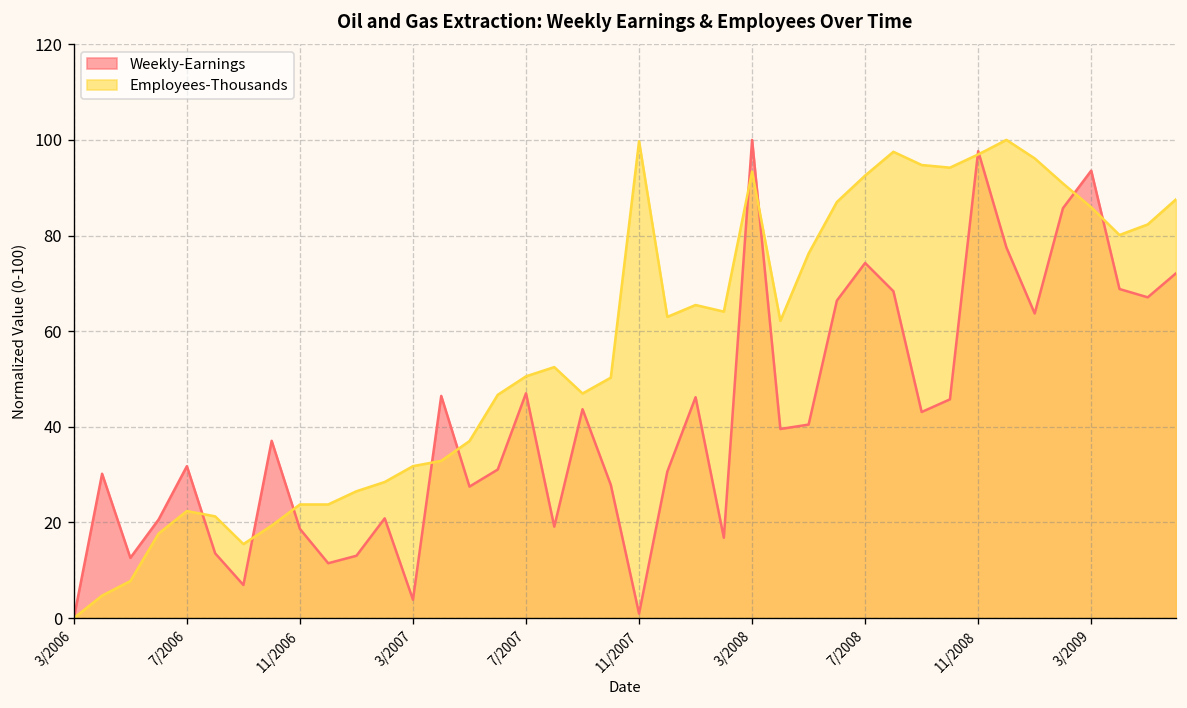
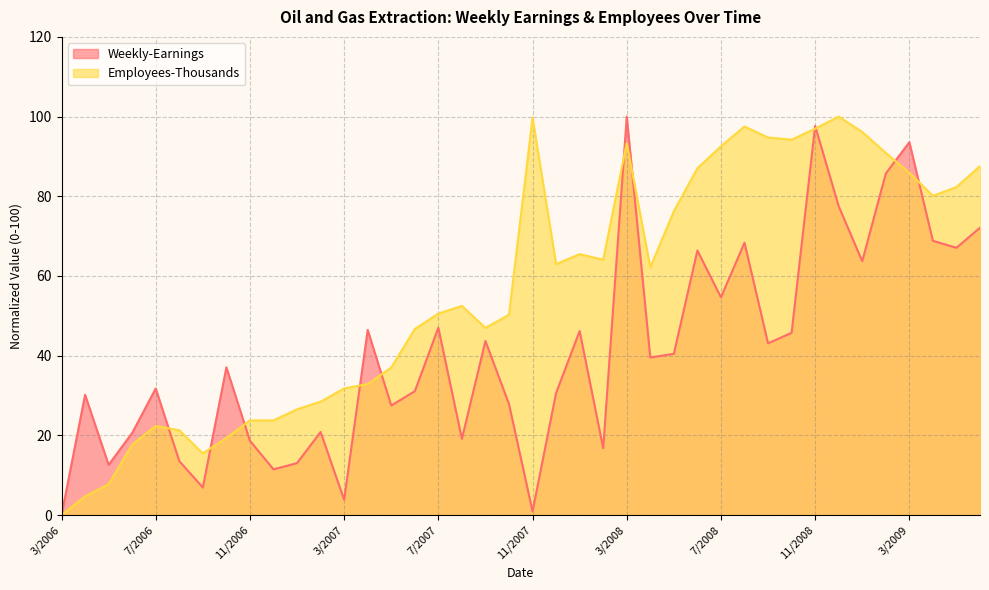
  {
    "Weekly-Earnings": {
      "7/2006": 32,
      "11/2006": 19,
      "3/2007": 4,
      "7/2007": 47,
      "11/2007": 1,
      "3/2008": 100,
-     "7/2008": 74,
+     "7/2008": 55,
      "11/2008": 98,
      "3/2009": 94
    },
    "Employees-Thousands": {
      "7/2006": 22,
      "11/2006": 24,
      "3/2007": 32,
      "7/2007": 51,
      "11/2007": 100,
      "3/2008": 93,
      "7/2008": 93,
      "11/2008": 97,
      "3/2009": 86
    }
  }
